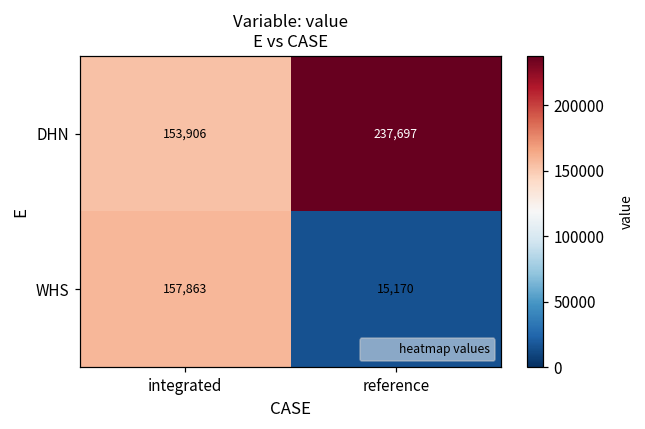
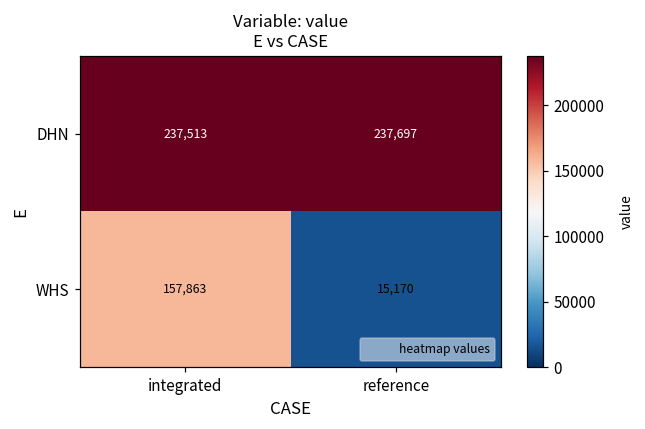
  {
    "DHN": {
-     "integrated": "153,906",
+     "integrated": "237,513",
      "reference": "237,697"
    },
    "WHS": {
      "integrated": "157,863",
      "reference": "15,170"
    }
  }
